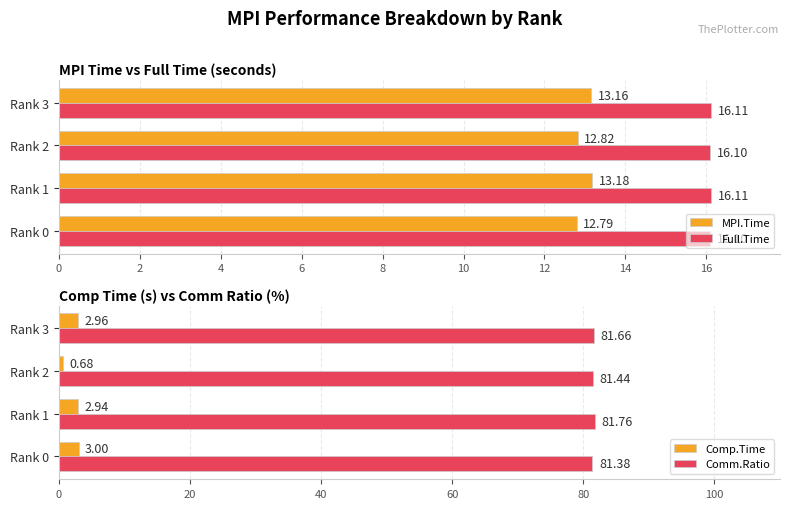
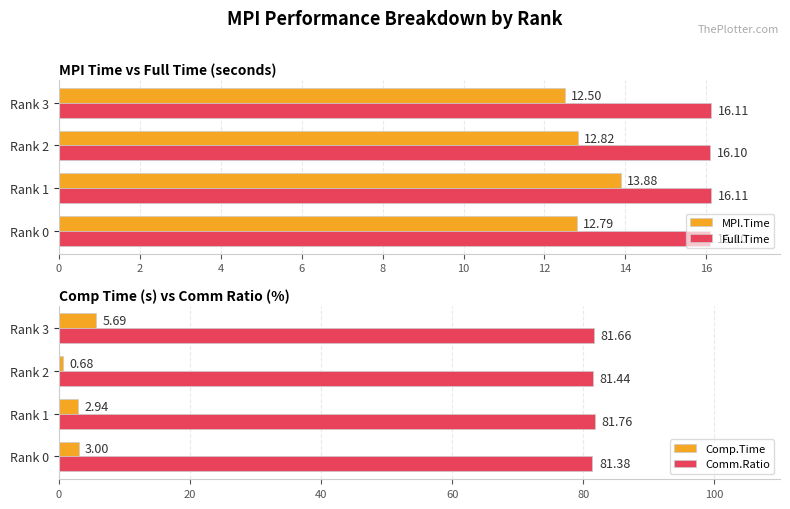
  {
    "MPI Time vs Full Time (seconds)": {
      "MPI.Time": {
-       "Rank 3": 13.16,
+       "Rank 3": 12.50,
        "Rank 2": 12.82,
-       "Rank 1": 13.18,
+       "Rank 1": 13.88,
        "Rank 0": 12.79
      },
      "Full.Time": {
        "Rank 3": 16.11,
        "Rank 2": 16.10,
        "Rank 1": 16.11
      }
    },
    "Comp Time (s) vs Comm Ratio (%)": {
      "Comp.Time": {
-       "Rank 3": 2.96,
+       "Rank 3": 5.69,
        "Rank 2": 0.68,
        "Rank 1": 2.94,
        "Rank 0": 3.00
      },
      "Comm.Ratio": {
        "Rank 3": 81.66,
        "Rank 2": 81.44,
        "Rank 1": 81.76,
        "Rank 0": 81.38
      }
    }
  }
